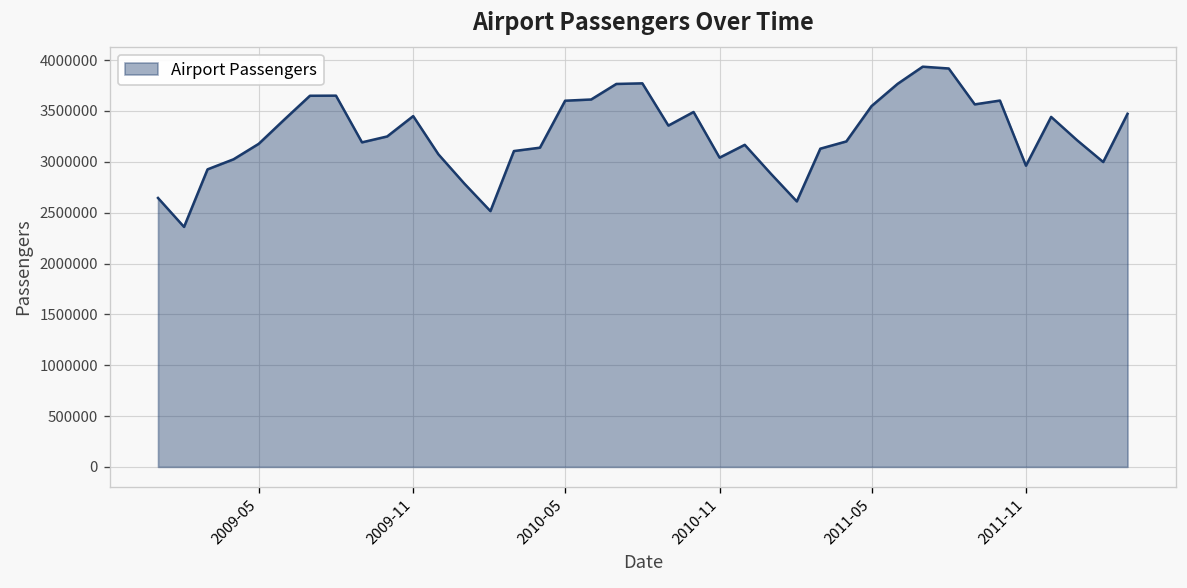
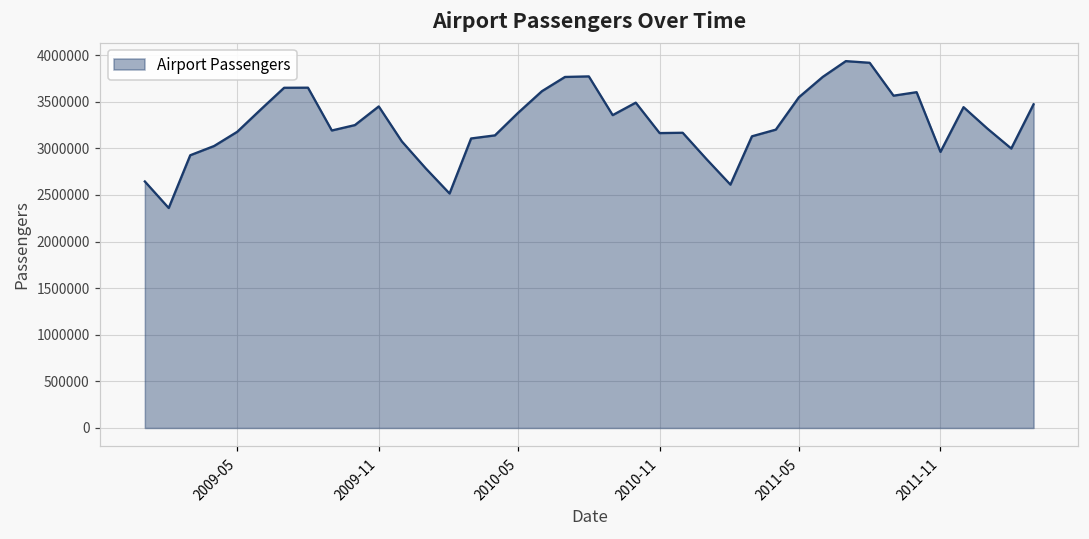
  {
    "2009-05": 3200000,
    "2009-11": 3400000,
-   "2010-05": 3600000,
-   "2010-11": 3000000,
+   "2010-05": 3400000,
+   "2010-11": 3200000,
    "2011-05": 3500000,
    "2011-11": 3000000
  }
